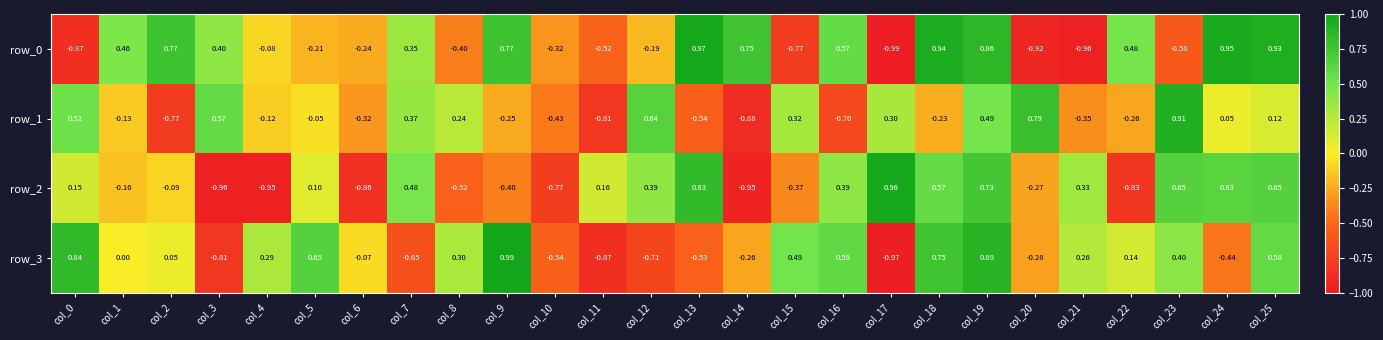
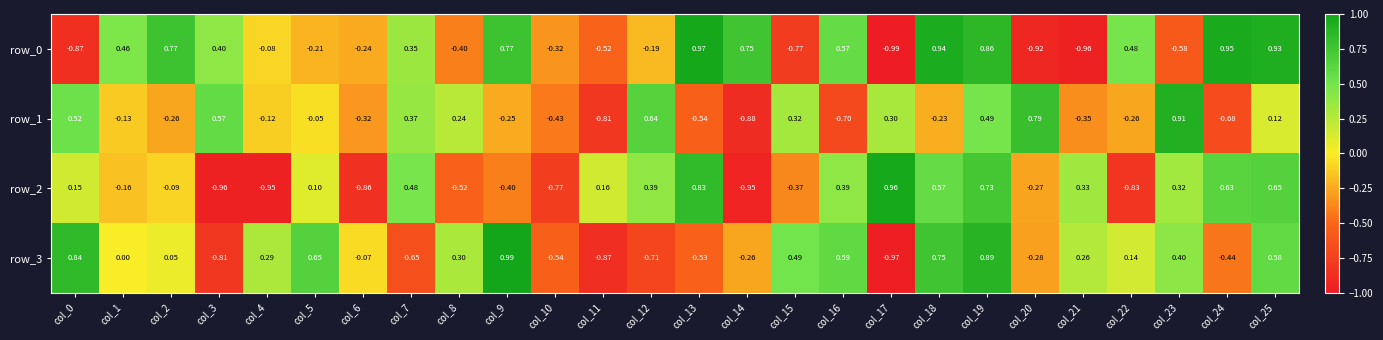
  {
    "row_0": {
      "col_0": -0.87,
      "col_1": 0.46,
      "col_2": 0.77,
      "col_3": 0.40,
      "col_4": -0.08,
      "col_5": -0.21,
      "col_6": -0.24,
      "col_7": 0.35,
      "col_8": -0.40,
      "col_9": 0.77,
      "col_10": -0.32,
      "col_11": -0.52,
      "col_12": -0.19,
      "col_13": 0.97,
      "col_14": 0.75,
      "col_15": -0.77,
      "col_16": 0.57,
      "col_17": -0.99,
      "col_18": 0.94,
      "col_19": 0.86,
      "col_20": -0.92,
      "col_21": -0.96,
      "col_22": 0.48,
      "col_23": -0.58,
      "col_24": 0.95,
      "col_25": 0.93
    },
    "row_1": {
      "col_0": 0.52,
      "col_1": -0.13,
-     "col_2": -0.77,
+     "col_2": -0.26,
      "col_3": 0.57,
      "col_4": -0.12,
      "col_5": -0.05,
      "col_6": -0.32,
      "col_7": 0.37,
      "col_8": 0.24,
      "col_9": -0.25,
      "col_10": -0.43,
      "col_11": -0.81,
      "col_12": 0.64,
      "col_13": -0.54,
      "col_14": -0.88,
      "col_15": 0.32,
      "col_16": -0.70,
      "col_17": 0.30,
      "col_18": -0.23,
      "col_19": 0.49,
      "col_20": 0.79,
      "col_21": -0.35,
      "col_22": -0.26,
      "col_23": 0.91,
-     "col_24": 0.05,
+     "col_24": -0.68,
      "col_25": 0.12
    },
    "row_2": {
      "col_0": 0.15,
      "col_1": -0.16,
      "col_2": -0.09,
      "col_3": -0.96,
      "col_4": -0.95,
      "col_5": 0.10,
      "col_6": -0.86,
      "col_7": 0.48,
      "col_8": -0.52,
      "col_9": -0.40,
      "col_10": -0.77,
      "col_11": 0.16,
      "col_12": 0.39,
      "col_13": 0.83,
      "col_14": -0.95,
      "col_15": -0.37,
      "col_16": 0.39,
      "col_17": 0.96,
      "col_18": 0.57,
      "col_19": 0.73,
      "col_20": -0.27,
      "col_21": 0.33,
      "col_22": -0.83,
-     "col_23": 0.65,
+     "col_23": 0.32,
      "col_24": 0.63,
      "col_25": 0.65
    },
    "row_3": {
      "col_0": 0.84,
      "col_1": 0.00,
      "col_2": 0.05,
      "col_3": -0.81,
      "col_4": 0.29,
      "col_5": 0.65,
      "col_6": -0.07,
      "col_7": -0.65,
      "col_8": 0.30,
      "col_9": 0.99,
      "col_10": -0.54,
      "col_11": -0.87,
      "col_12": -0.71,
      "col_13": -0.53,
      "col_14": -0.26,
      "col_15": 0.49,
      "col_16": 0.59,
      "col_17": -0.97,
      "col_18": 0.75,
      "col_19": 0.89,
      "col_20": -0.28,
      "col_21": 0.26,
      "col_22": 0.14,
      "col_23": 0.40,
      "col_24": -0.44,
      "col_25": 0.58
    }
  }
